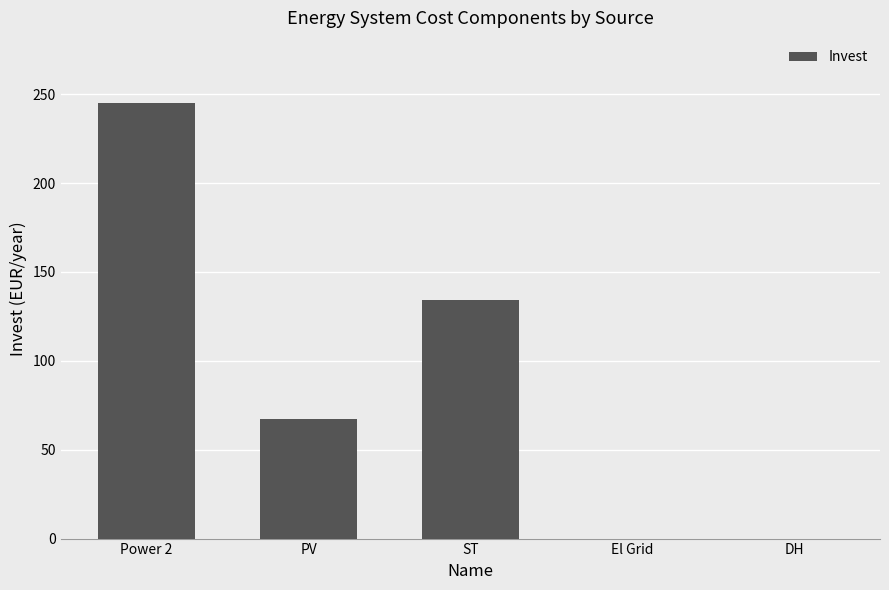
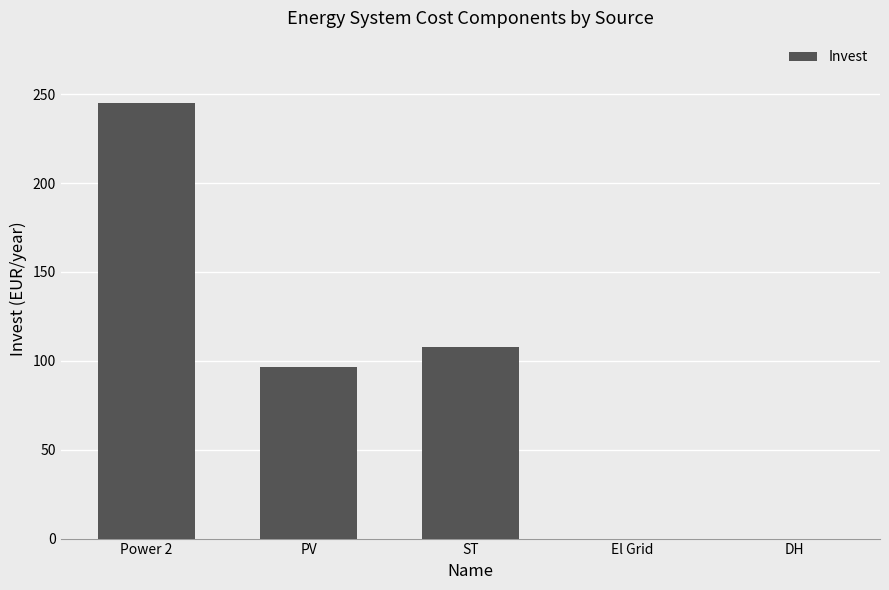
  {
    "Power 2": 245,
-   "PV": 67,
-   "ST": 134,
+   "PV": 96,
+   "ST": 108,
    "El Grid": 0,
    "DH": 0
  }
